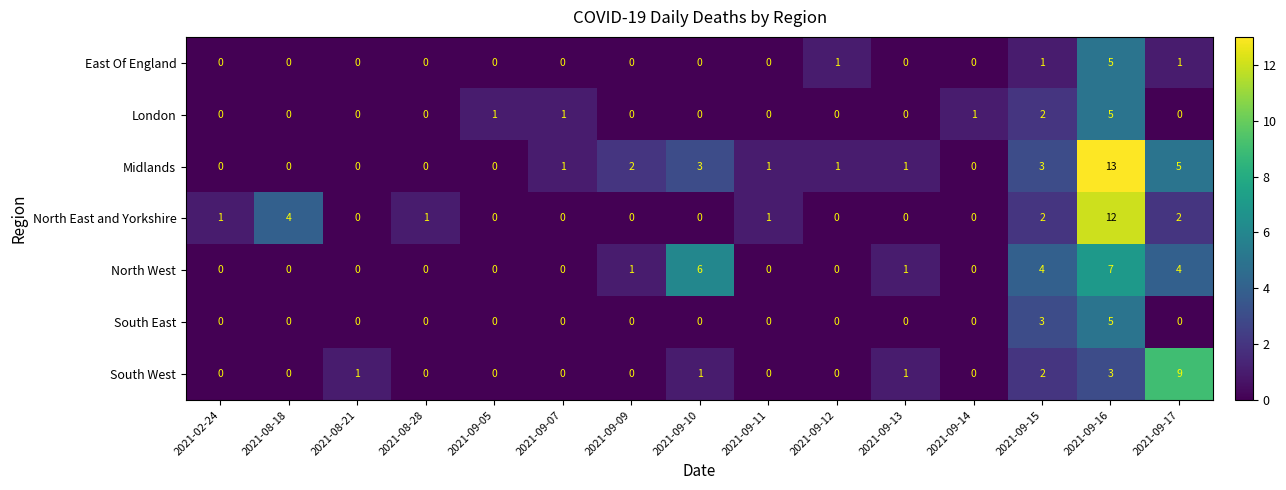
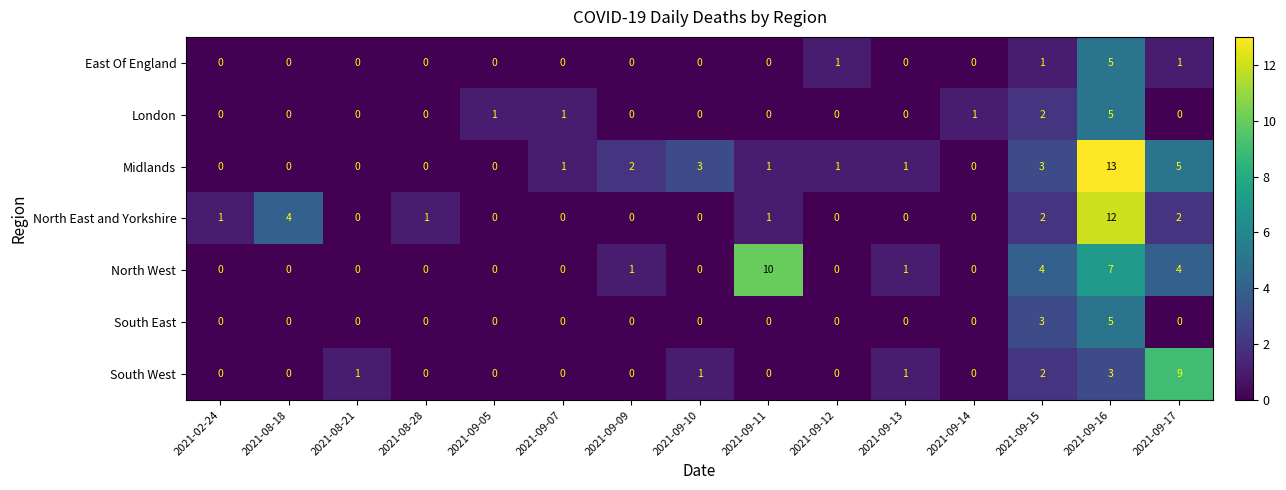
  {
    "East Of England": {
      "2021-02-24": 0,
      "2021-08-18": 0,
      "2021-08-21": 0,
      "2021-08-28": 0,
      "2021-09-05": 0,
      "2021-09-07": 0,
      "2021-09-09": 0,
      "2021-09-10": 0,
      "2021-09-11": 0,
      "2021-09-12": 1,
      "2021-09-13": 0,
      "2021-09-14": 0,
      "2021-09-15": 1,
      "2021-09-16": 5,
      "2021-09-17": 1
    },
    "London": {
      "2021-02-24": 0,
      "2021-08-18": 0,
      "2021-08-21": 0,
      "2021-08-28": 0,
      "2021-09-05": 1,
      "2021-09-07": 1,
      "2021-09-09": 0,
      "2021-09-10": 0,
      "2021-09-11": 0,
      "2021-09-12": 0,
      "2021-09-13": 0,
      "2021-09-14": 1,
      "2021-09-15": 2,
      "2021-09-16": 5,
      "2021-09-17": 0
    },
    "Midlands": {
      "2021-02-24": 0,
      "2021-08-18": 0,
      "2021-08-21": 0,
      "2021-08-28": 0,
      "2021-09-05": 0,
      "2021-09-07": 1,
      "2021-09-09": 2,
      "2021-09-10": 3,
      "2021-09-11": 1,
      "2021-09-12": 1,
      "2021-09-13": 1,
      "2021-09-14": 0,
      "2021-09-15": 3,
      "2021-09-16": 13,
      "2021-09-17": 5
    },
    "North East and Yorkshire": {
      "2021-02-24": 1,
      "2021-08-18": 4,
      "2021-08-21": 0,
      "2021-08-28": 1,
      "2021-09-05": 0,
      "2021-09-07": 0,
      "2021-09-09": 0,
      "2021-09-10": 0,
      "2021-09-11": 1,
      "2021-09-12": 0,
      "2021-09-13": 0,
      "2021-09-14": 0,
      "2021-09-15": 2,
      "2021-09-16": 12,
      "2021-09-17": 2
    },
    "North West": {
      "2021-02-24": 0,
      "2021-08-18": 0,
      "2021-08-21": 0,
      "2021-08-28": 0,
      "2021-09-05": 0,
      "2021-09-07": 0,
      "2021-09-09": 1,
-     "2021-09-10": 6,
-     "2021-09-11": 0,
+     "2021-09-10": 0,
+     "2021-09-11": 10,
      "2021-09-12": 0,
      "2021-09-13": 1,
      "2021-09-14": 0,
      "2021-09-15": 4,
      "2021-09-16": 7,
      "2021-09-17": 4
    },
    "South East": {
      "2021-02-24": 0,
      "2021-08-18": 0,
      "2021-08-21": 0,
      "2021-08-28": 0,
      "2021-09-05": 0,
      "2021-09-07": 0,
      "2021-09-09": 0,
      "2021-09-10": 0,
      "2021-09-11": 0,
      "2021-09-12": 0,
      "2021-09-13": 0,
      "2021-09-14": 0,
      "2021-09-15": 3,
      "2021-09-16": 5,
      "2021-09-17": 0
    },
    "South West": {
      "2021-02-24": 0,
      "2021-08-18": 0,
      "2021-08-21": 1,
      "2021-08-28": 0,
      "2021-09-05": 0,
      "2021-09-07": 0,
      "2021-09-09": 0,
      "2021-09-10": 1,
      "2021-09-11": 0,
      "2021-09-12": 0,
      "2021-09-13": 1,
      "2021-09-14": 0,
      "2021-09-15": 2,
      "2021-09-16": 3,
      "2021-09-17": 9
    }
  }
